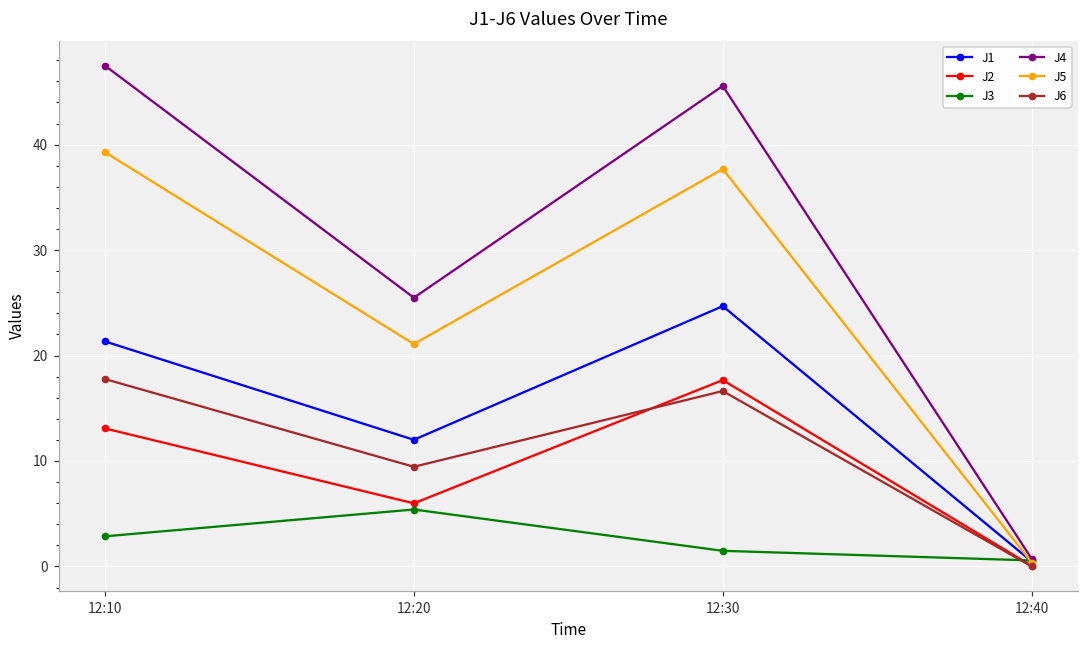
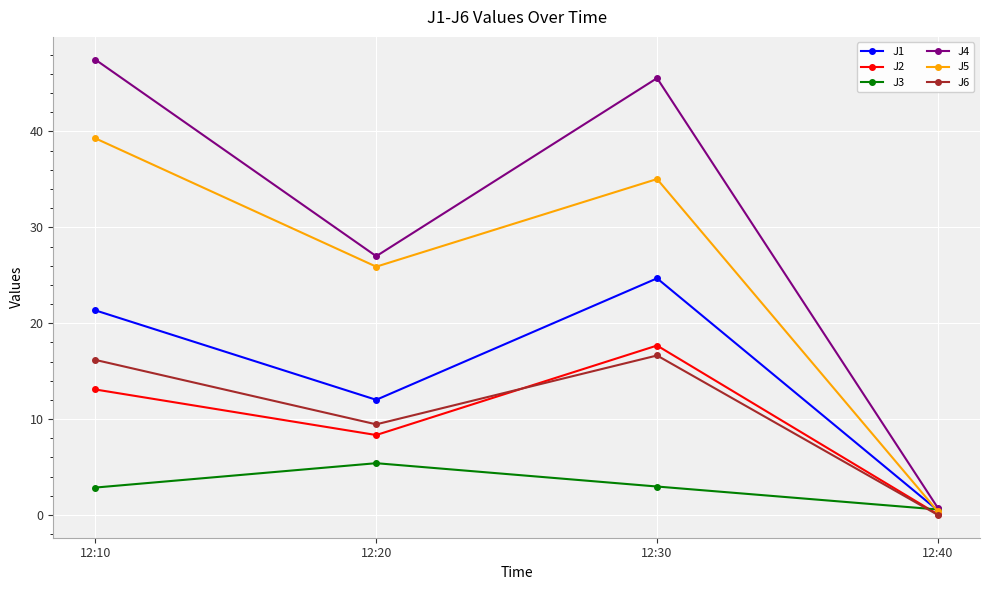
  {
    "J1": {
      "12:10": 21,
      "12:20": 12,
      "12:30": 25
    },
    "J2": {
      "12:10": 13,
-     "12:20": 6,
+     "12:20": 8,
      "12:30": 18
    },
    "J3": {
      "12:10": 3,
      "12:20": 5,
-     "12:30": 1
+     "12:30": 3
    },
    "J4": {
      "12:10": 47,
-     "12:20": 25,
+     "12:20": 27,
      "12:30": 46
    },
    "J5": {
      "12:10": 39,
-     "12:20": 21,
-     "12:30": 38
+     "12:20": 26,
+     "12:30": 35
    },
    "J6": {
-     "12:10": 18,
+     "12:10": 16,
      "12:20": 9,
      "12:30": 17
    }
  }
